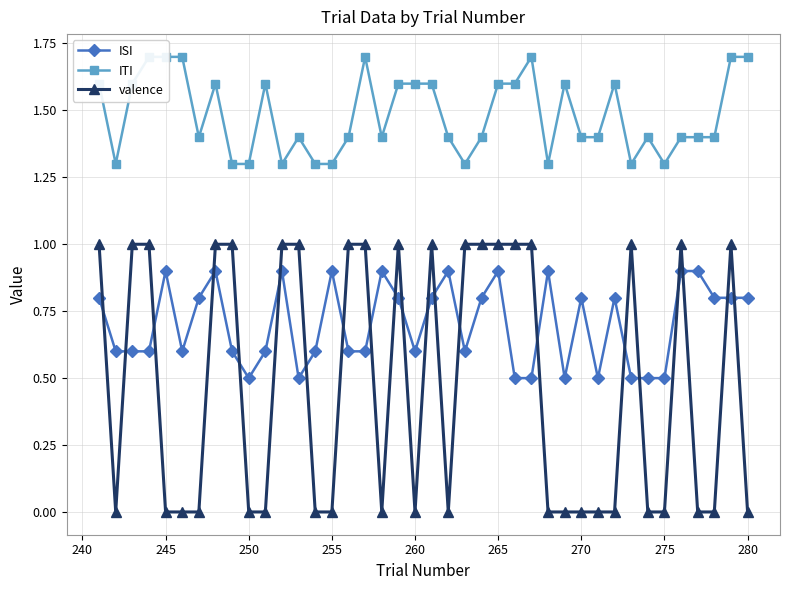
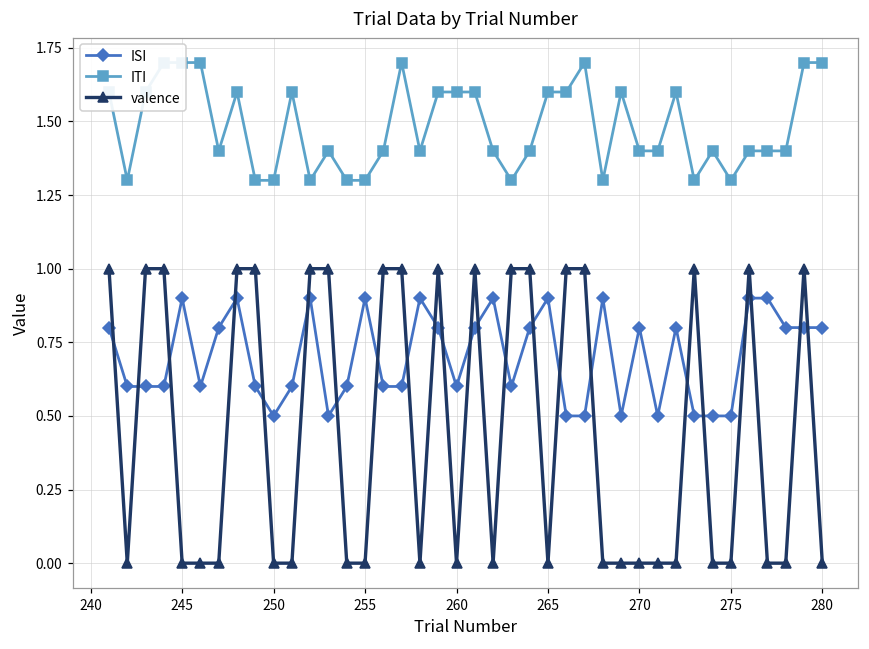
  {
    "valence": {
      "245": 0,
      "250": 0,
      "255": 0,
      "260": 0,
-     "265": 1,
+     "265": 0,
      "270": 0,
      "275": 0,
      "280": 0
    }
  }
